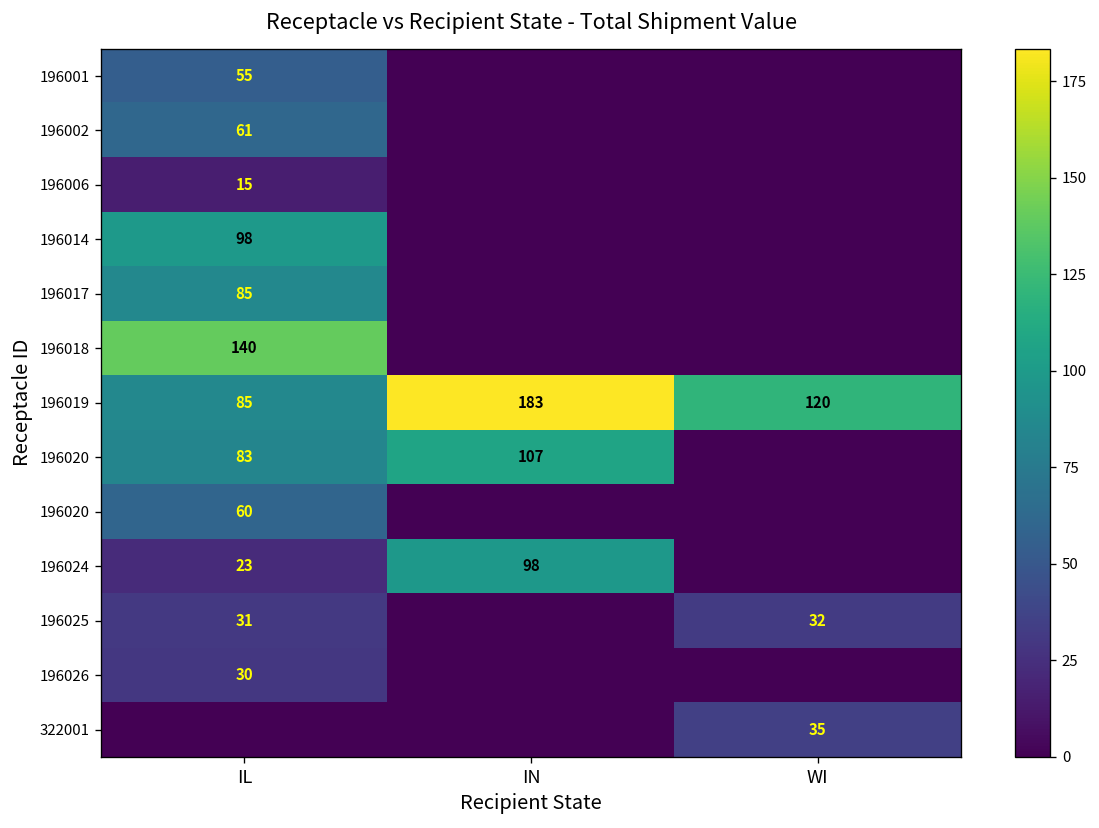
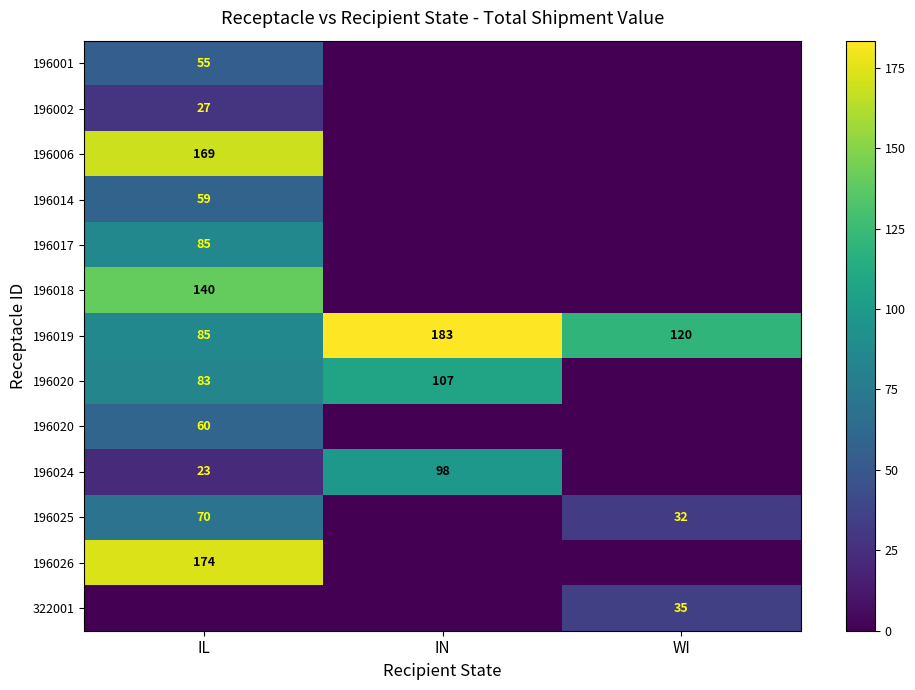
  {
    "196001": {
      "IL": 55
    },
    "196002": {
-     "IL": 61
+     "IL": 27
    },
    "196006": {
-     "IL": 15
+     "IL": 169
    },
    "196014": {
-     "IL": 98
+     "IL": 59
    },
    "196017": {
      "IL": 85
    },
    "196018": {
      "IL": 140
    },
    "196019": {
      "IL": 85,
      "IN": 183,
      "WI": 120
    },
    "196024": {
      "IL": 23,
      "IN": 98
    },
    "196025": {
-     "IL": 31,
+     "IL": 70,
      "WI": 32
    },
    "196026": {
-     "IL": 30
+     "IL": 174
    },
    "322001": {
      "WI": 35
    }
  }
